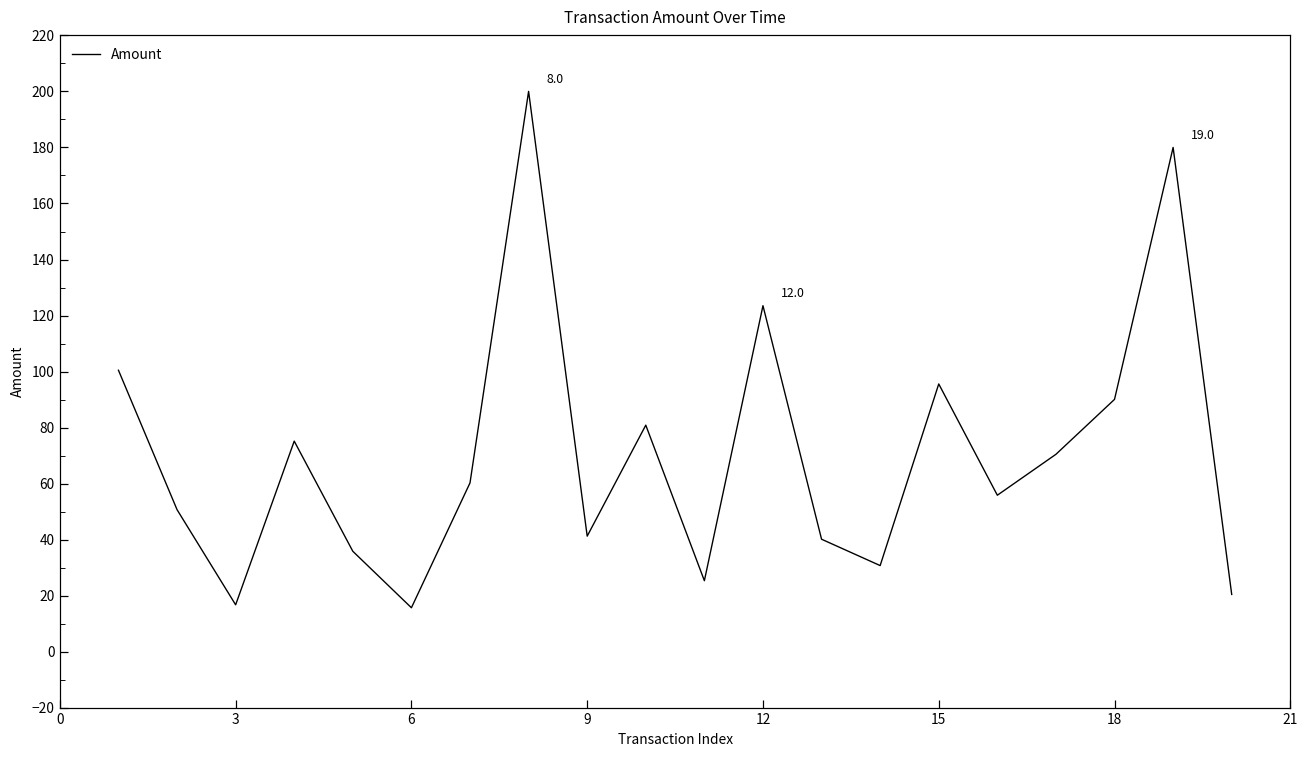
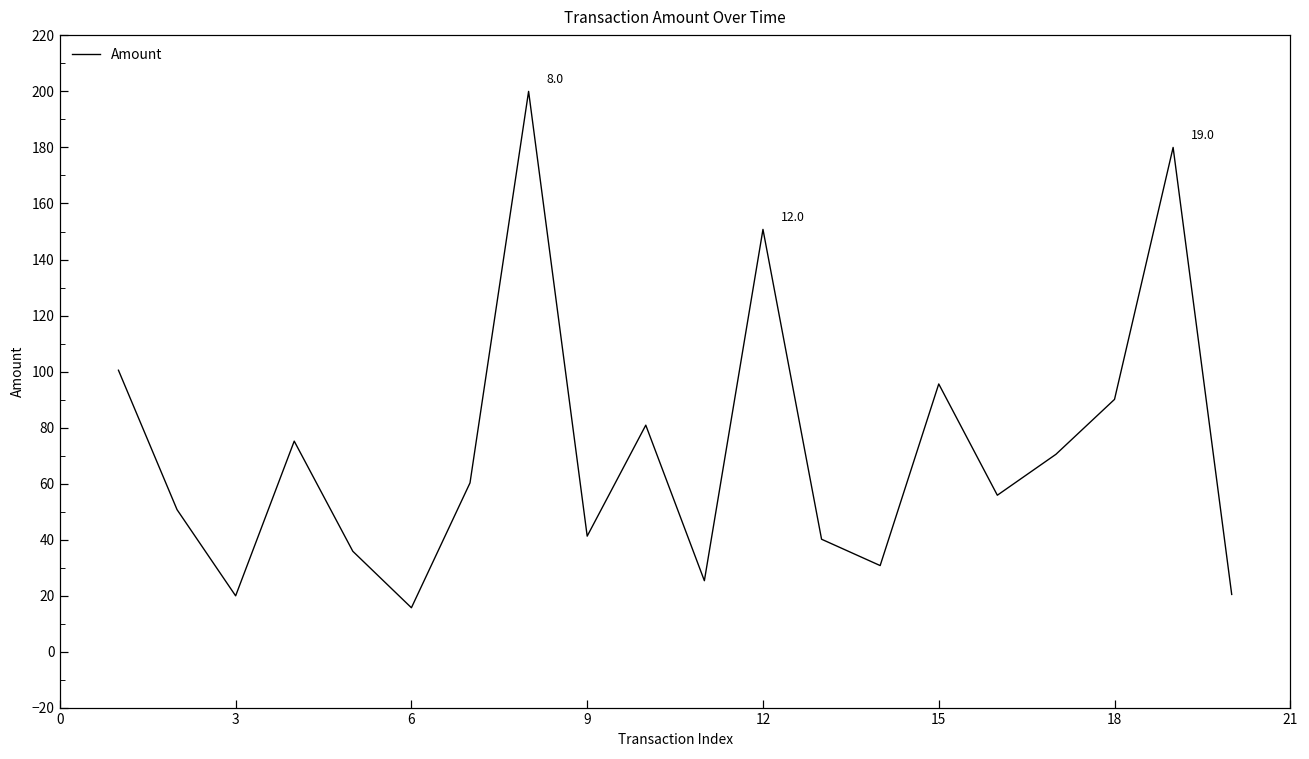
  {
-   "3": 17,
+   "3": 20,
    "6": 16,
    "9": 41,
-   "12": 124,
+   "12": 151,
    "15": 96,
    "18": 90
  }
